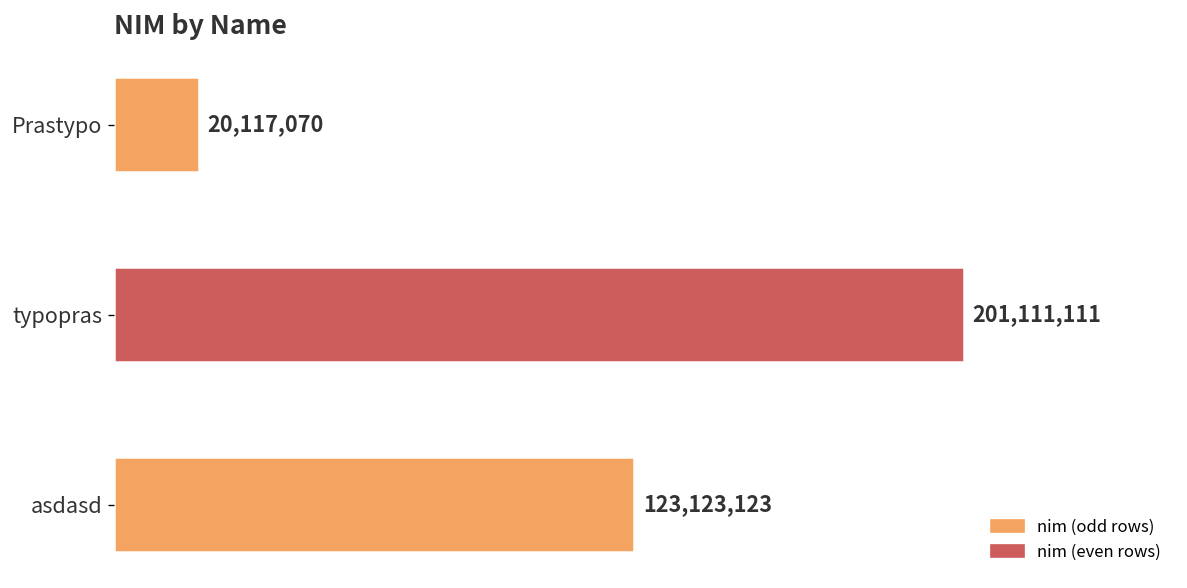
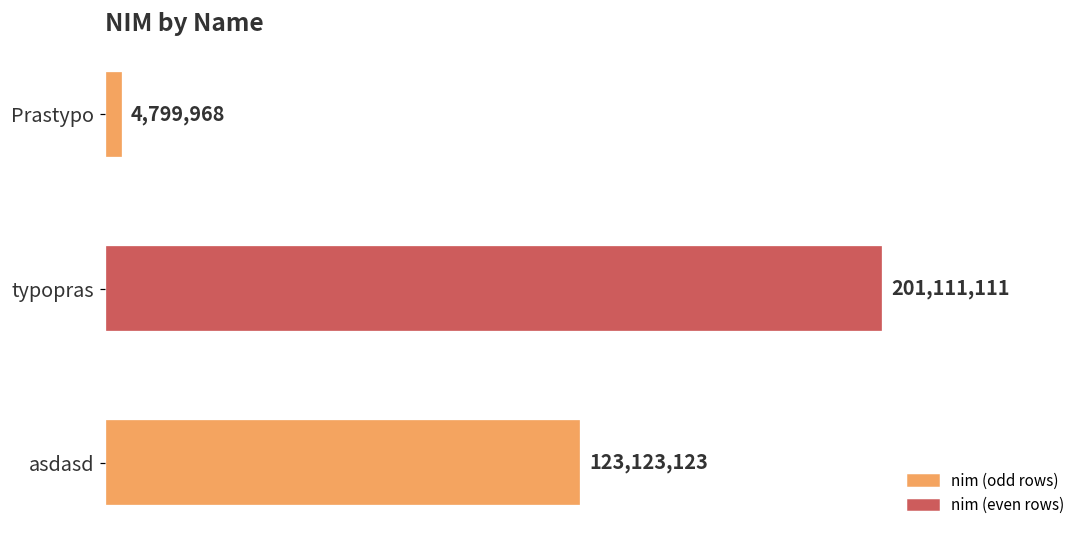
  {
-   "Prastypo": "20,117,070",
+   "Prastypo": "4,799,968",
    "typopras": "201,111,111",
    "asdasd": "123,123,123"
  }
